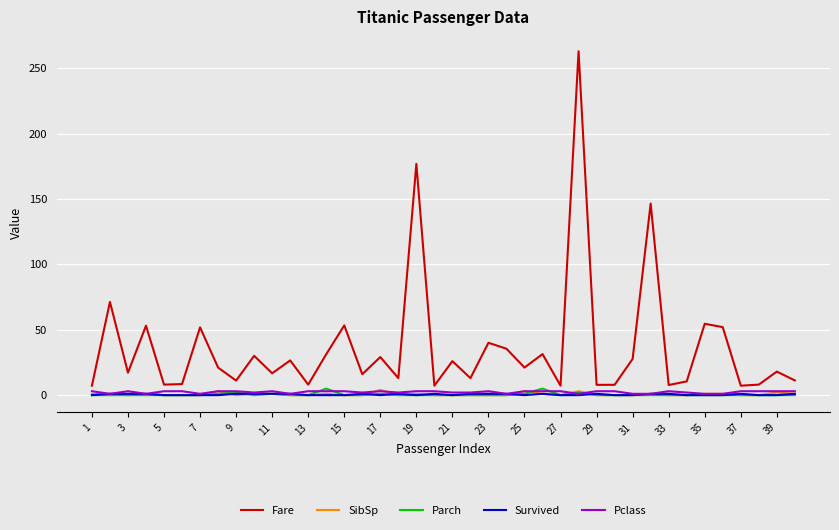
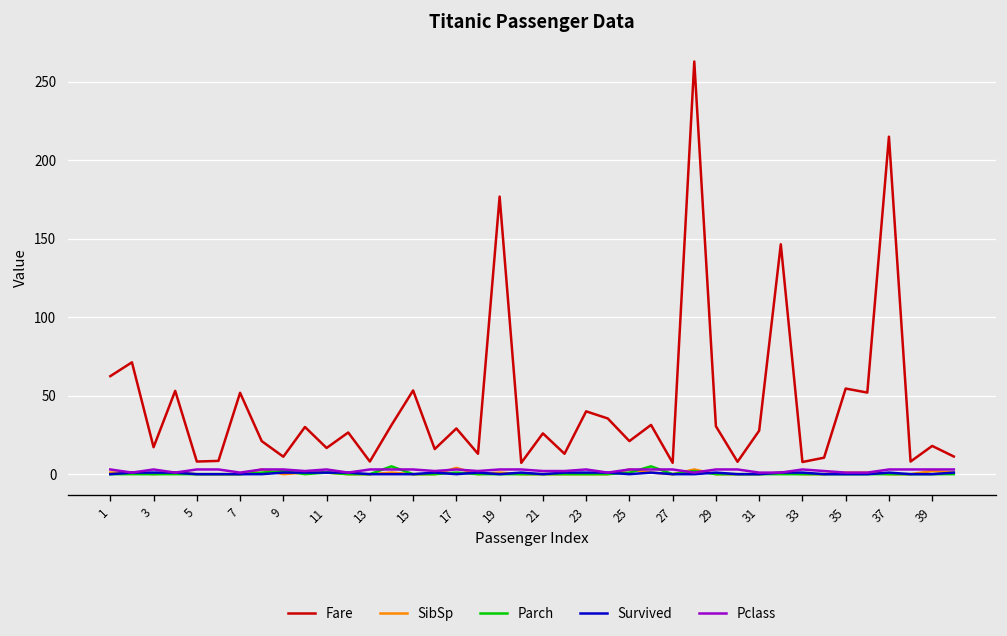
  {
    "Fare": {
-     "1": 7,
+     "1": 62,
      "3": 17,
      "5": 8,
      "7": 52,
      "9": 11,
      "11": 17,
      "13": 8,
      "15": 53,
      "17": 29,
      "19": 177,
      "21": 26,
      "23": 40,
      "25": 21,
      "27": 7,
-     "29": 8,
+     "29": 31,
      "31": 28,
      "33": 8,
      "35": 55,
-     "37": 7,
+     "37": 215,
      "39": 18
    },
    "Pclass": {
      "1": 3,
      "3": 3,
      "5": 3,
      "11": 3,
      "13": 3,
      "15": 3,
      "19": 3,
      "21": 2,
      "23": 3,
      "27": 3,
      "29": 3,
      "33": 3,
      "37": 3
    }
  }
